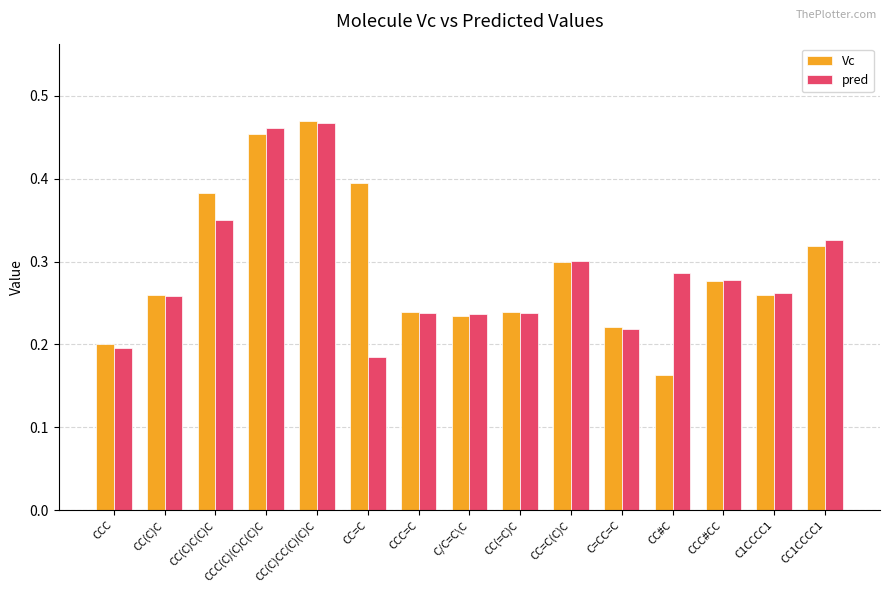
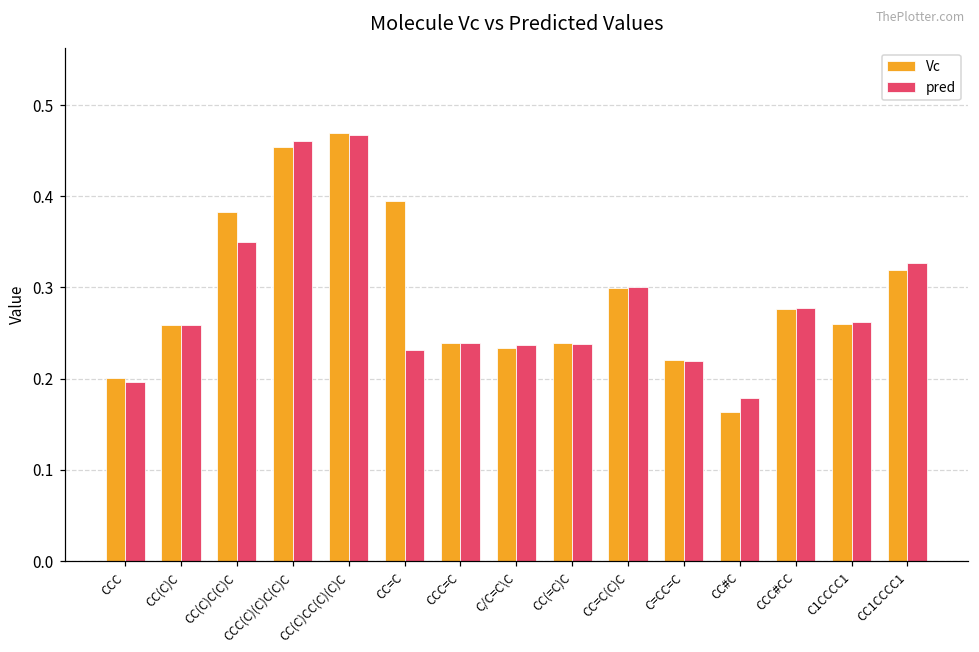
  {
    "Vc": {
      "CCC": 0.20,
      "CC(C)C": 0.26,
      "CC(C)C(C)C": 0.38,
      "CCC(C)(C)C(C)C": 0.45,
      "CC(C)CC(C)(C)C": 0.47,
      "CC=C": 0.40,
      "CCC=C": 0.24,
      "C/C=C\\C": 0.23,
      "CC(=C)C": 0.24,
      "CC=C(C)C": 0.30,
      "C=CC=C": 0.22,
      "CC#C": 0.16,
      "CCC#CC": 0.28,
      "C1CCCC1": 0.26,
      "CC1CCCC1": 0.32
    },
    "pred": {
      "CCC": 0.20,
      "CC(C)C": 0.26,
      "CC(C)C(C)C": 0.35,
      "CCC(C)(C)C(C)C": 0.46,
      "CC(C)CC(C)(C)C": 0.47,
-     "CC=C": 0.18,
+     "CC=C": 0.23,
      "CCC=C": 0.24,
      "C/C=C\\C": 0.24,
      "CC(=C)C": 0.24,
      "CC=C(C)C": 0.30,
      "C=CC=C": 0.22,
-     "CC#C": 0.29,
+     "CC#C": 0.18,
      "CCC#CC": 0.28,
      "C1CCCC1": 0.26,
      "CC1CCCC1": 0.33
    }
  }
